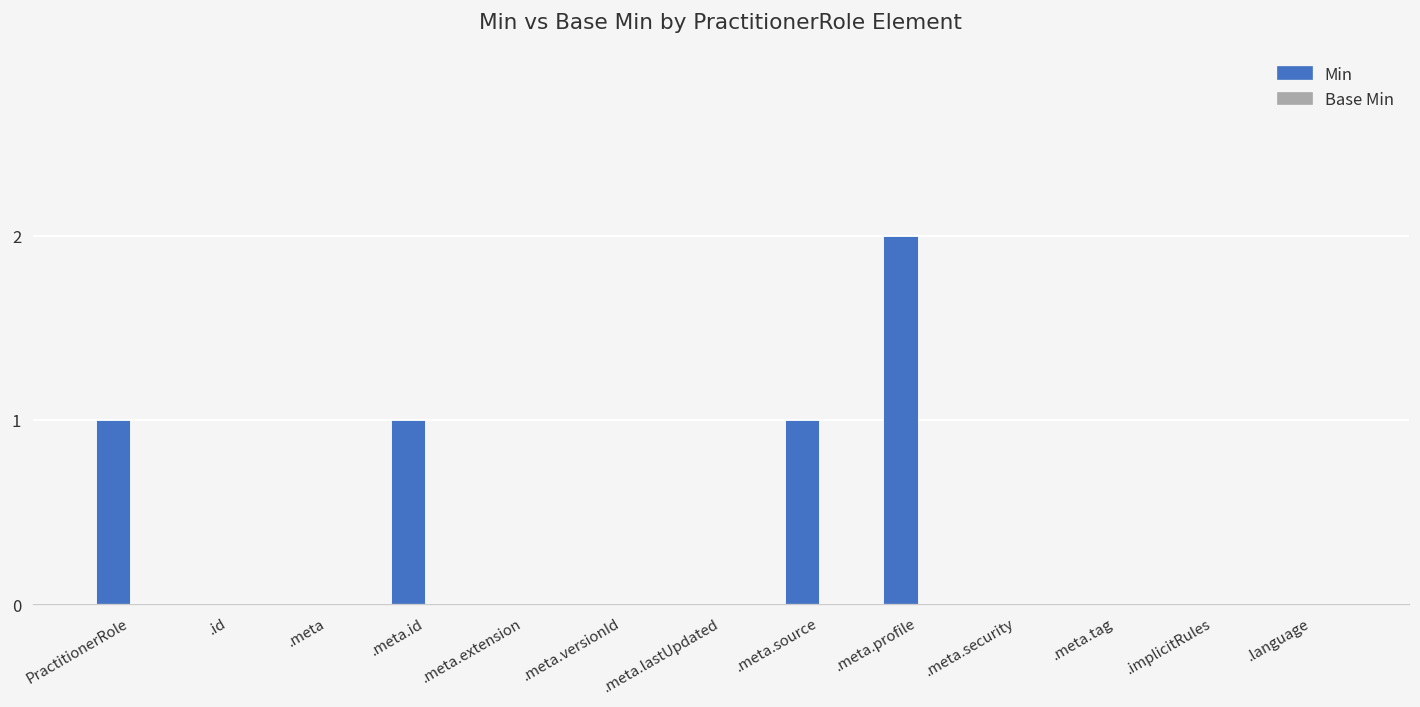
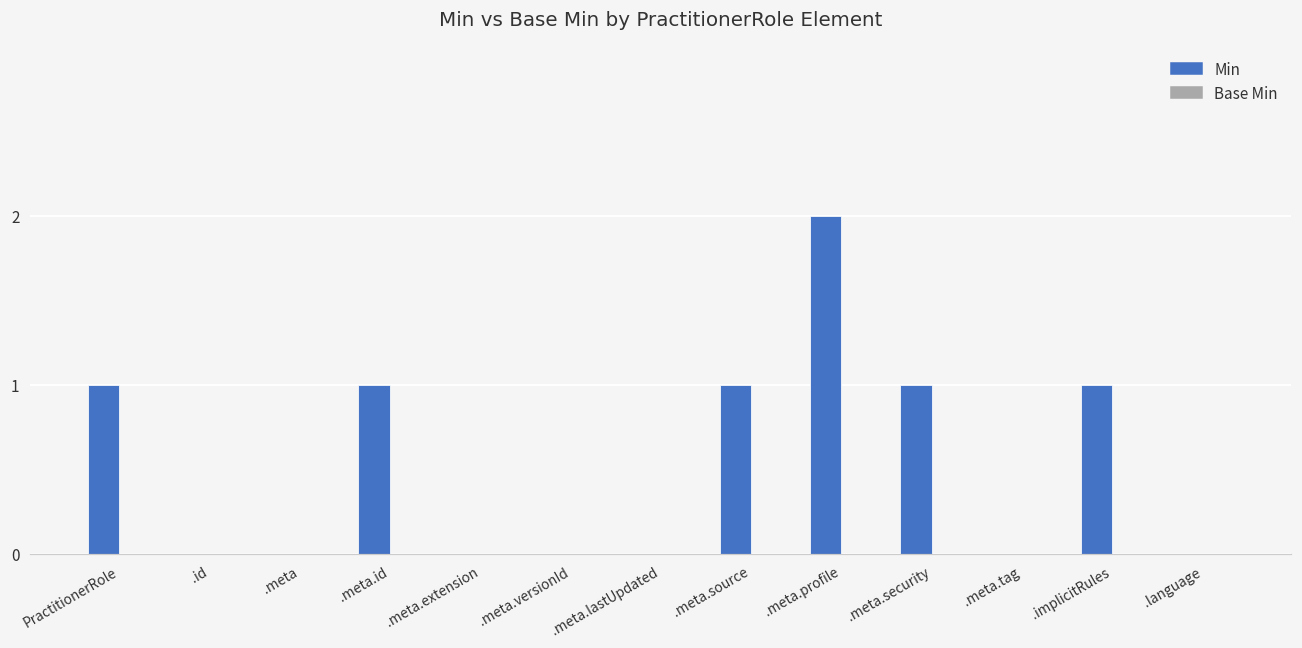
  {
    "Min": {
      "PractitionerRole": 1,
      ".id": 0,
      ".meta": 0,
      ".meta.id": 1,
      ".meta.extension": 0,
      ".meta.versionId": 0,
      ".meta.lastUpdated": 0,
      ".meta.source": 1,
      ".meta.profile": 2,
-     ".meta.security": 0,
+     ".meta.security": 1,
      ".meta.tag": 0,
-     ".implicitRules": 0,
+     ".implicitRules": 1,
      ".language": 0
    },
    "Base Min": {
      "PractitionerRole": 0,
      ".id": 0,
      ".meta": 0,
      ".meta.id": 0,
      ".meta.extension": 0,
      ".meta.versionId": 0,
      ".meta.lastUpdated": 0,
      ".meta.source": 0,
      ".meta.profile": 0,
      ".meta.security": 0,
      ".meta.tag": 0,
      ".implicitRules": 0,
      ".language": 0
    }
  }
